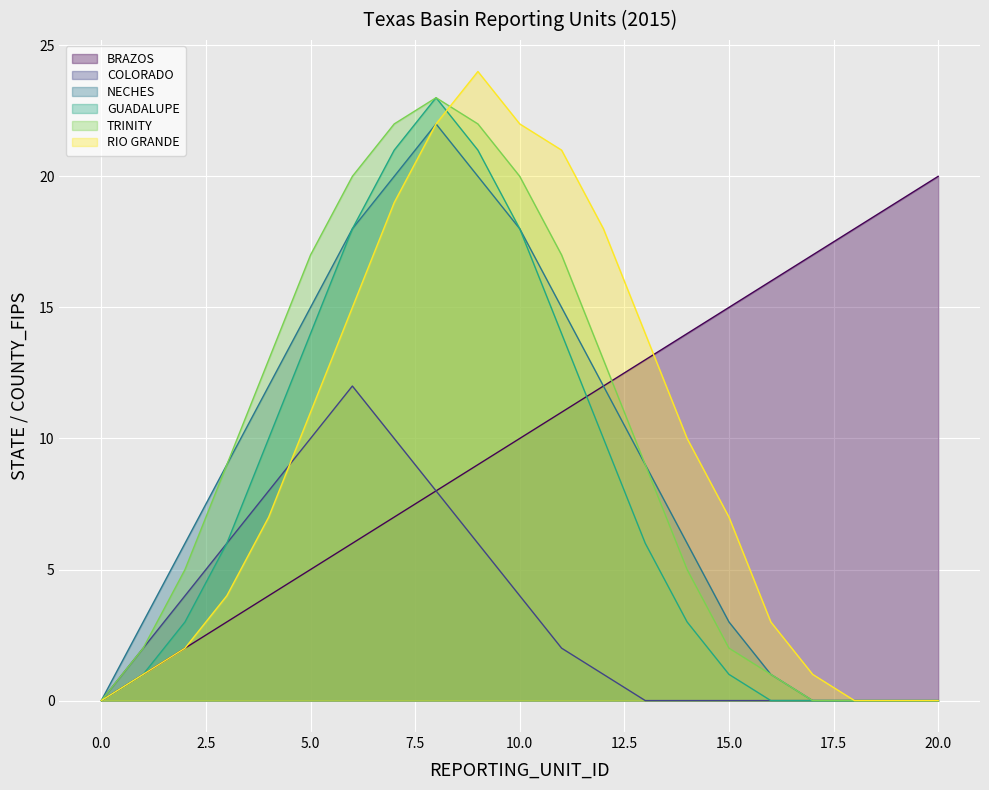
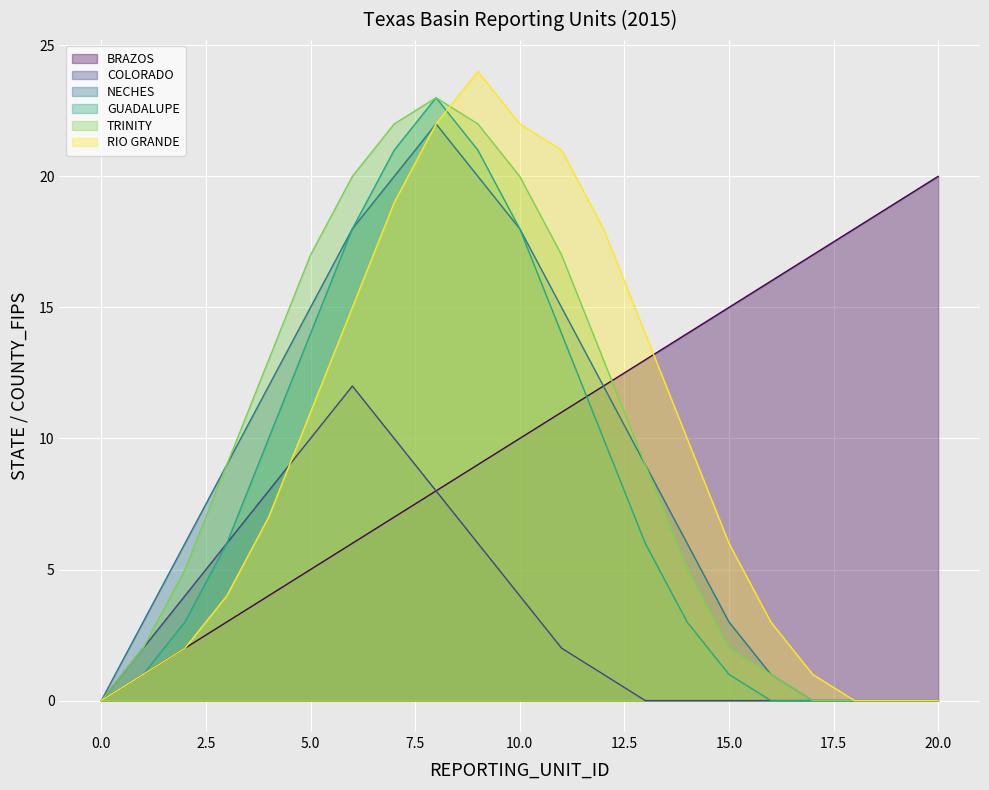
  {
    "RIO GRANDE": {
      "5.0": 11,
      "10.0": 22,
-     "15.0": 7
+     "15.0": 6
    }
  }
